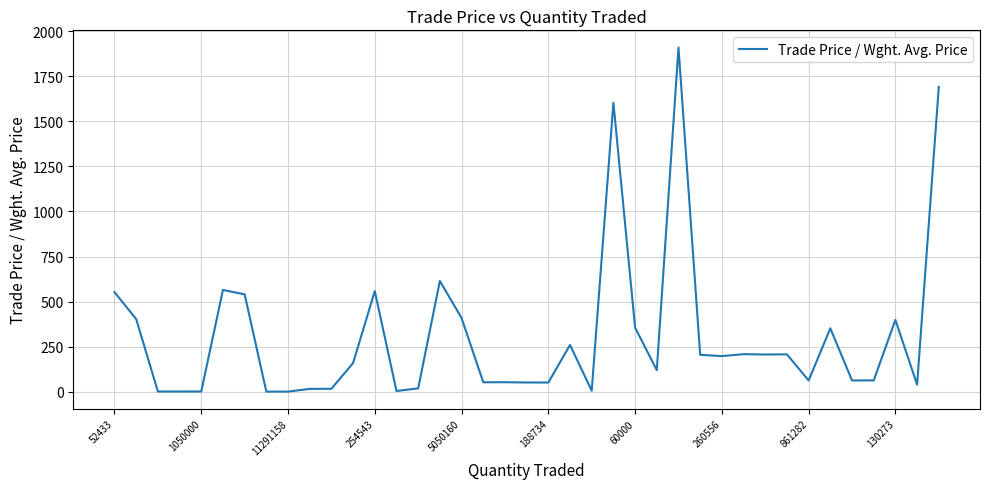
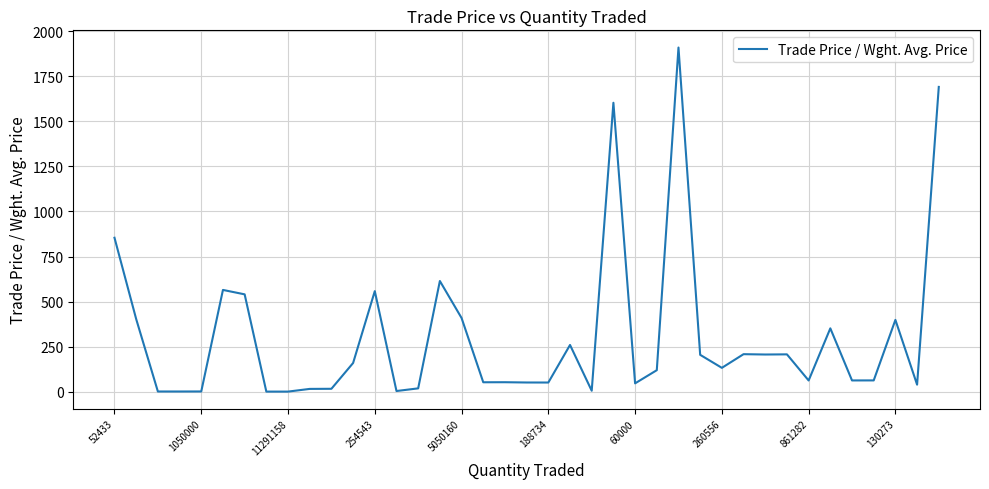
  {
-   "52433": 550,
+   "52433": 850,
    "1050000": 0,
    "11291158": 0,
    "254543": 560,
    "5050160": 410,
    "188734": 50,
-   "60000": 360,
-   "260556": 200,
+   "60000": 50,
+   "260556": 130,
    "861282": 60,
    "130273": 400
  }
